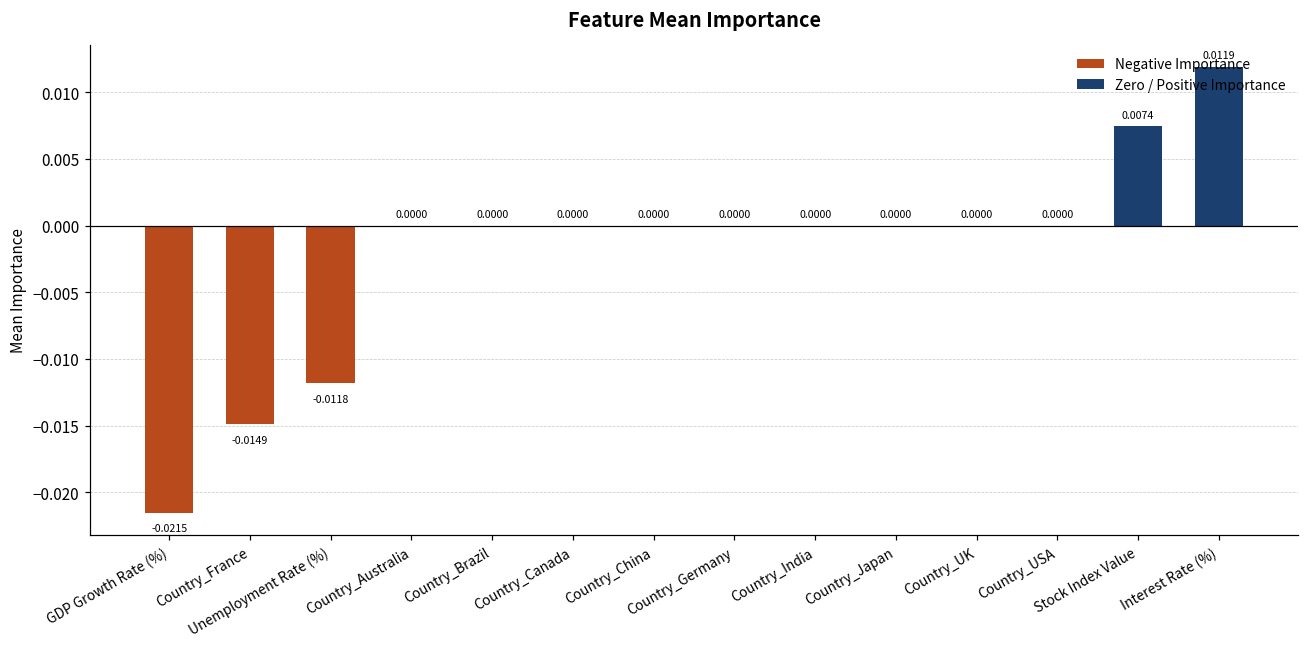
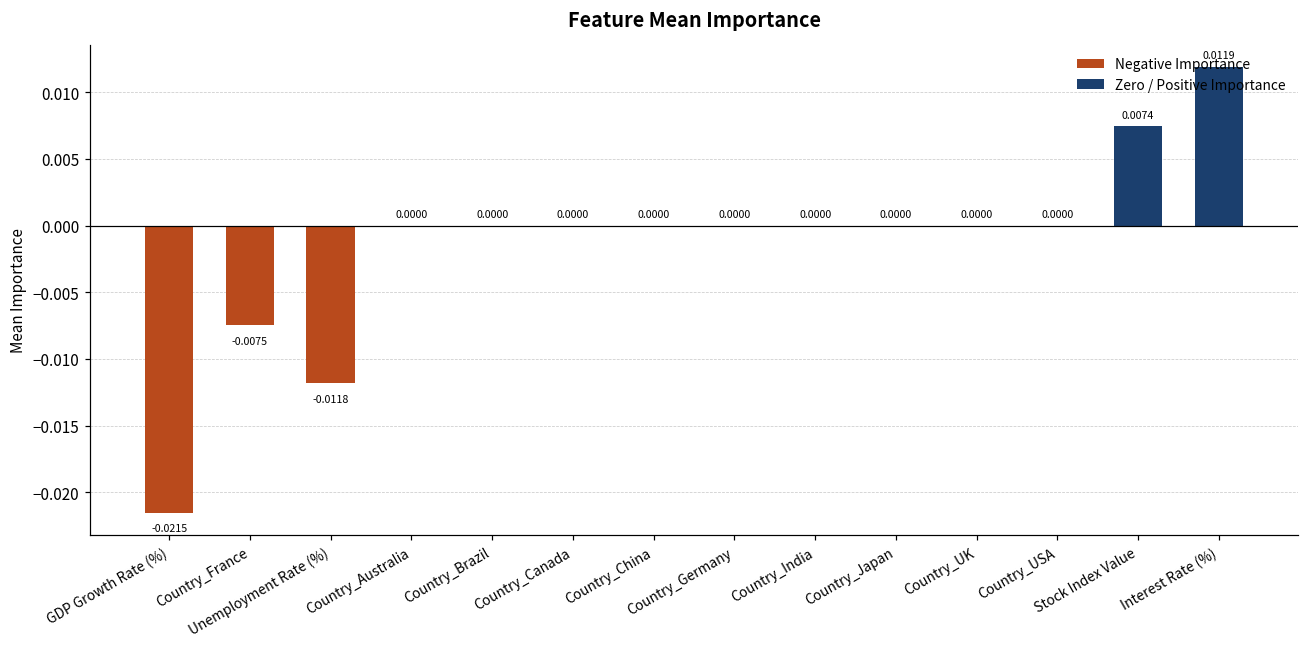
  {
    "Negative Importance": {
      "GDP Growth Rate (%)": -0.0215,
-     "Country_France": -0.0149,
+     "Country_France": -0.0075,
      "Unemployment Rate (%)": -0.0118
    }
  }
